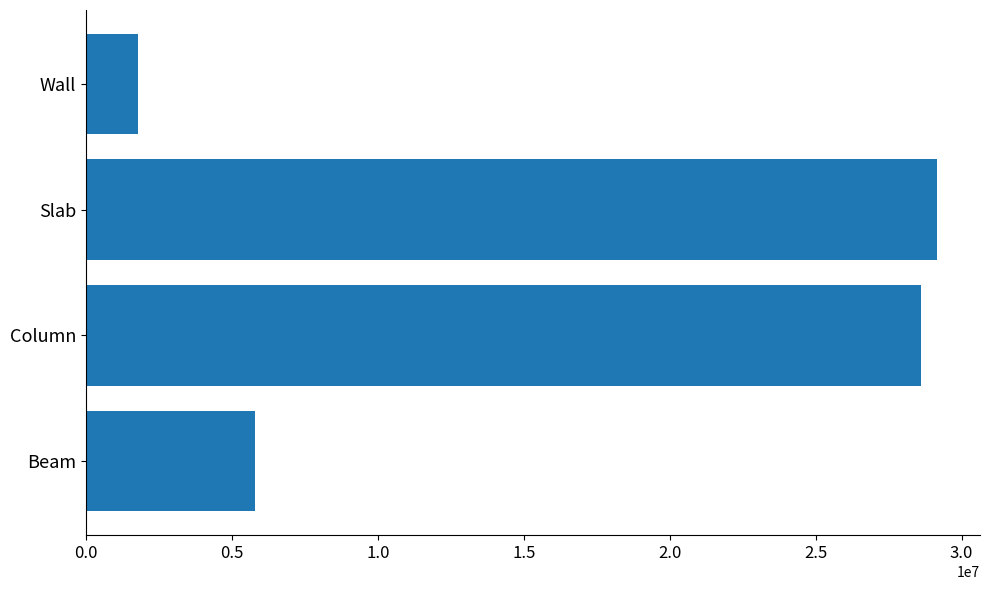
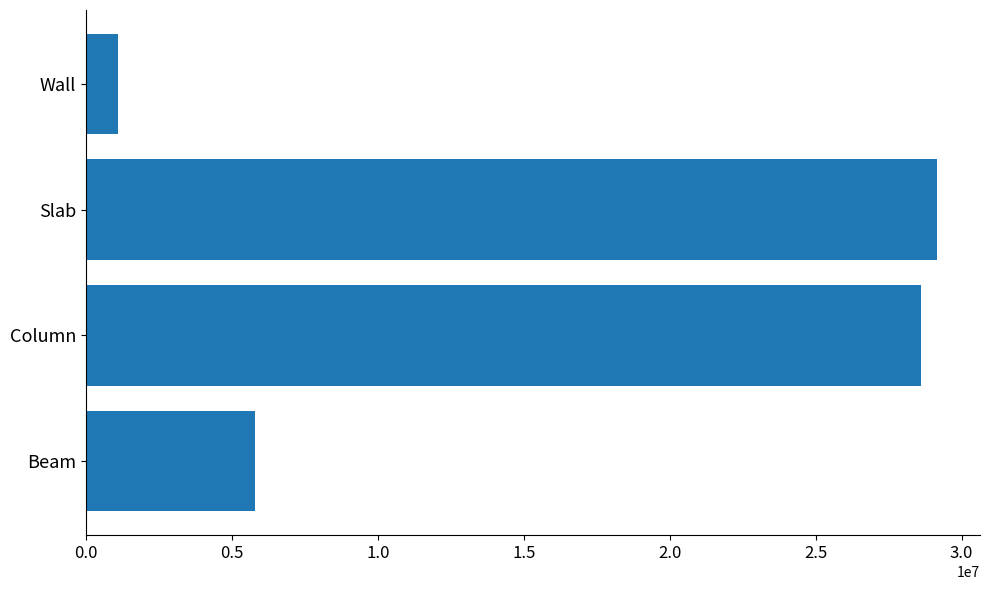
  {
-   "Wall": 1800000,
+   "Wall": 1100000,
    "Slab": 29200000,
    "Column": 28600000,
    "Beam": 5800000
  }
